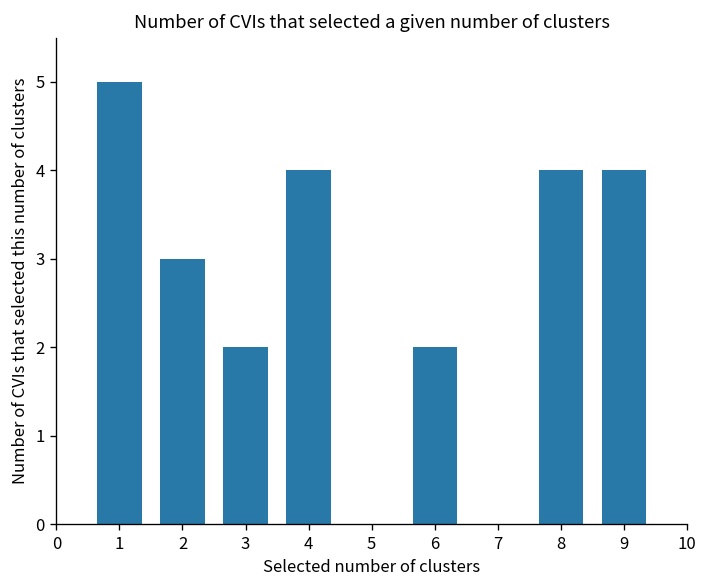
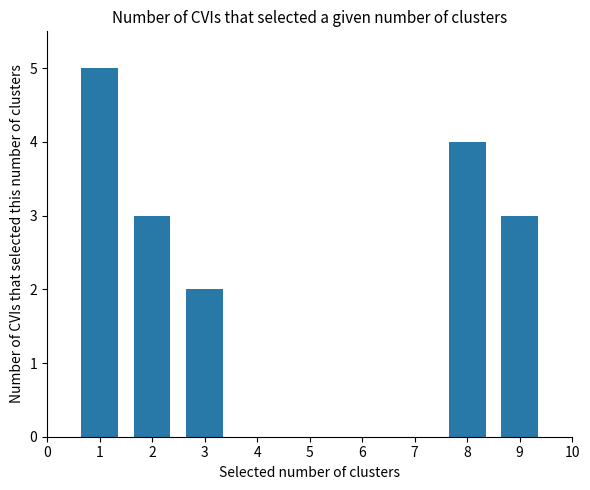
  {
    "1": 5,
    "2": 3,
    "3": 2,
-   "4": 4,
+   "4": 0,
    "5": 0,
-   "6": 2,
+   "6": 0,
    "7": 0,
    "8": 4,
-   "9": 4
+   "9": 3
  }
